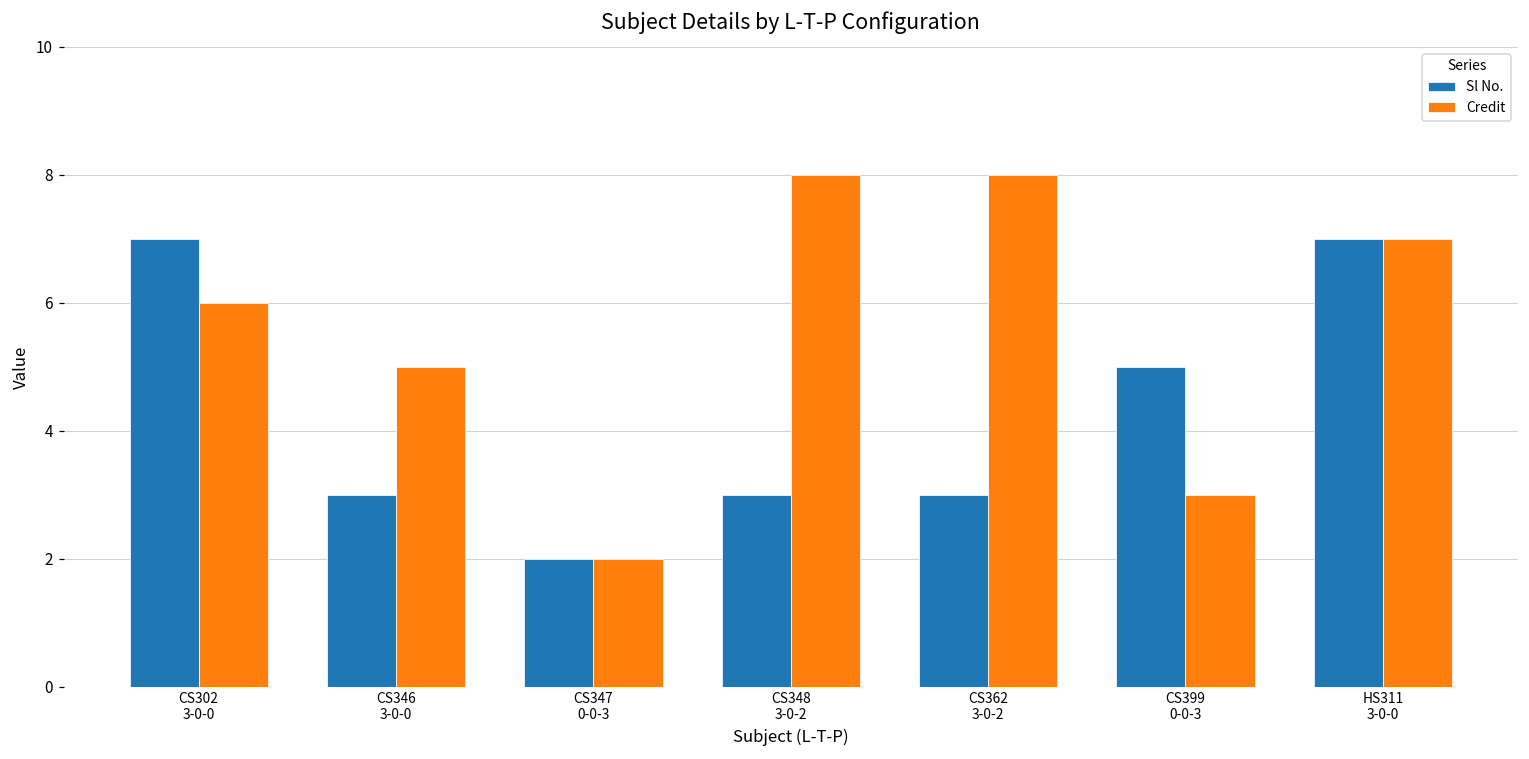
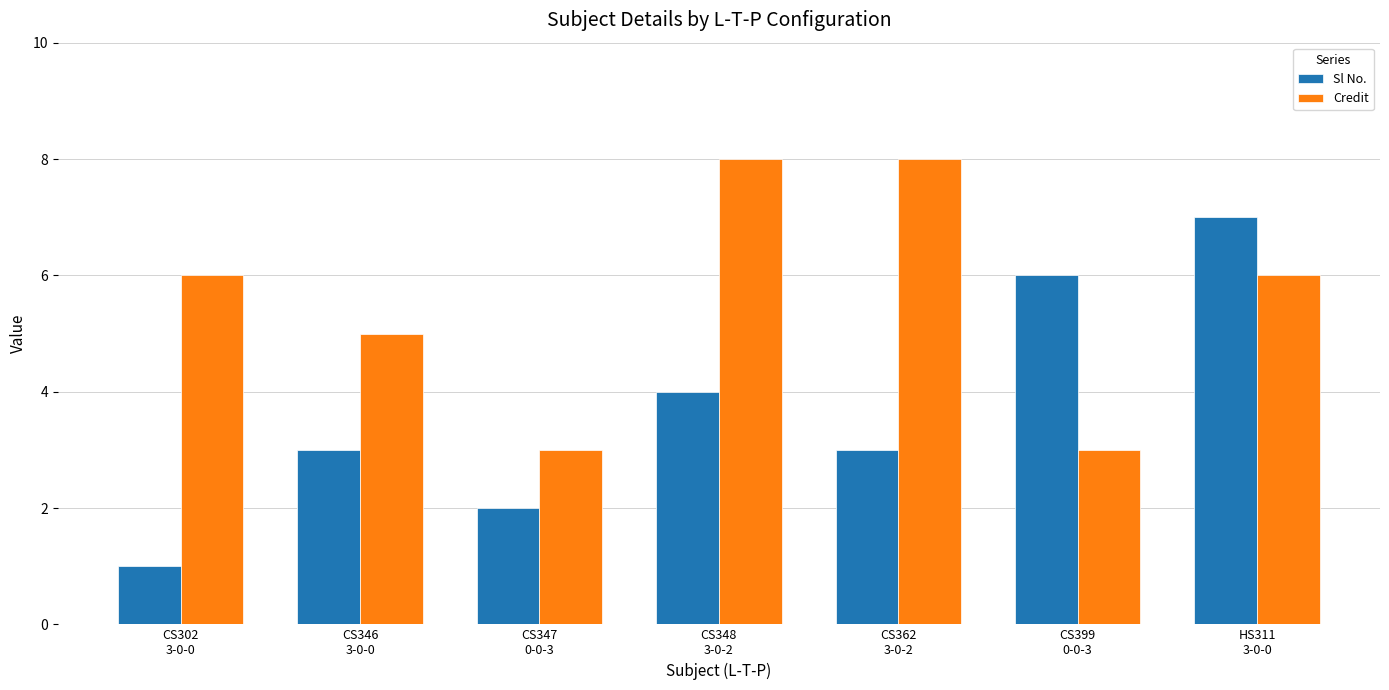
  {
    "Sl No.": {
-     "CS302 3-0-0": 7,
+     "CS302 3-0-0": 1,
      "CS346 3-0-0": 3,
      "CS347 0-0-3": 2,
-     "CS348 3-0-2": 3,
+     "CS348 3-0-2": 4,
      "CS362 3-0-2": 3,
-     "CS399 0-0-3": 5,
+     "CS399 0-0-3": 6,
      "HS311 3-0-0": 7
    },
    "Credit": {
      "CS302 3-0-0": 6,
      "CS346 3-0-0": 5,
-     "CS347 0-0-3": 2,
+     "CS347 0-0-3": 3,
      "CS348 3-0-2": 8,
      "CS362 3-0-2": 8,
      "CS399 0-0-3": 3,
-     "HS311 3-0-0": 7
+     "HS311 3-0-0": 6
    }
  }
